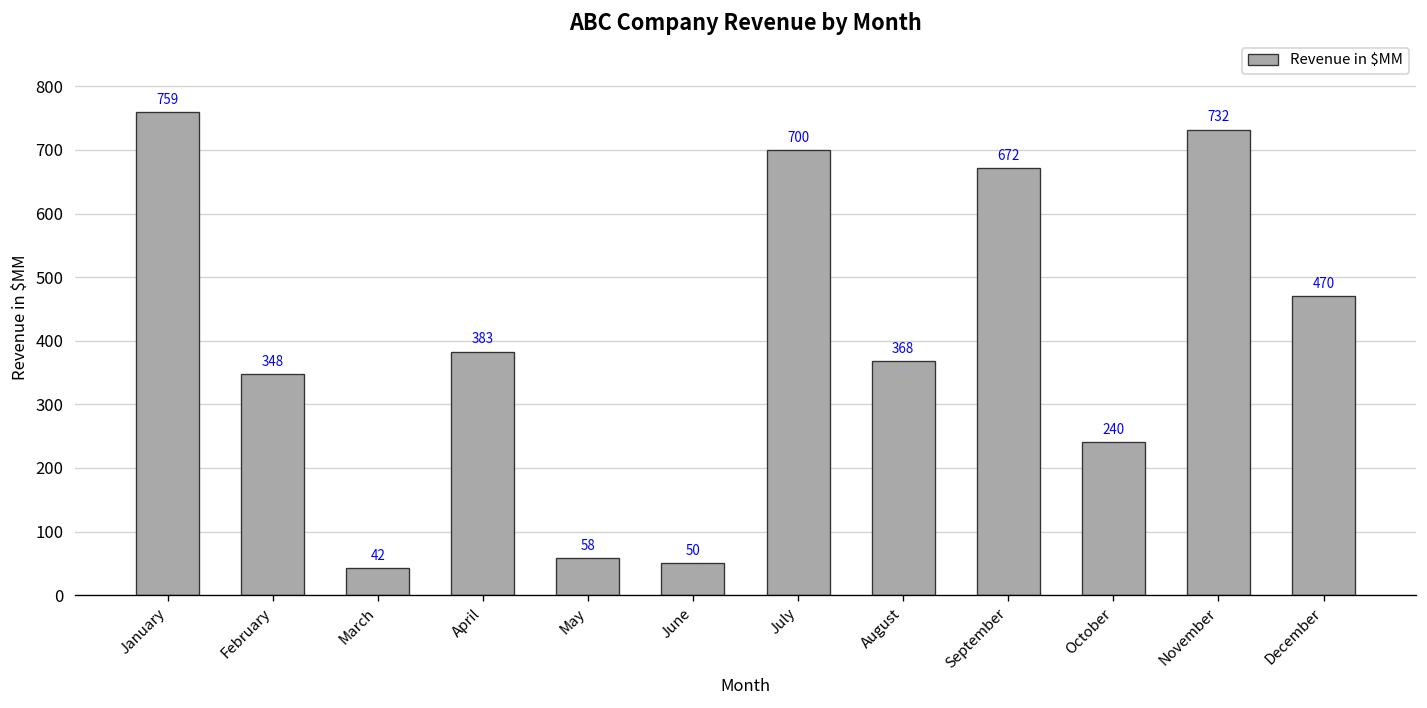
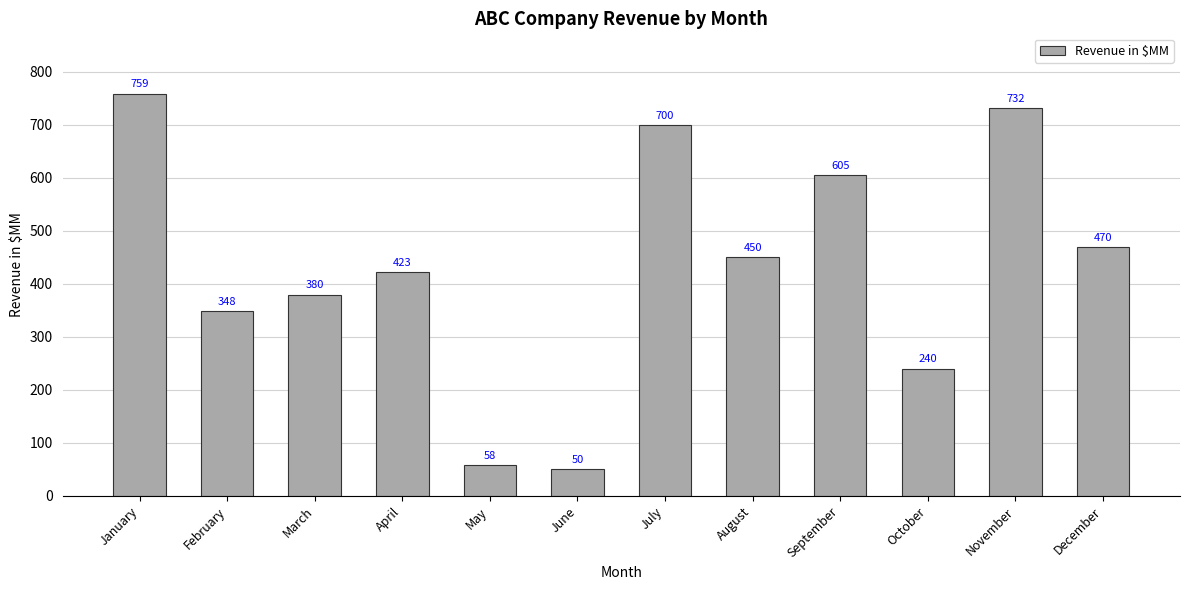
  {
    "January": 759,
    "February": 348,
-   "March": 42,
-   "April": 383,
+   "March": 380,
+   "April": 423,
    "May": 58,
    "June": 50,
    "July": 700,
-   "August": 368,
-   "September": 672,
+   "August": 450,
+   "September": 605,
    "October": 240,
    "November": 732,
    "December": 470
  }
